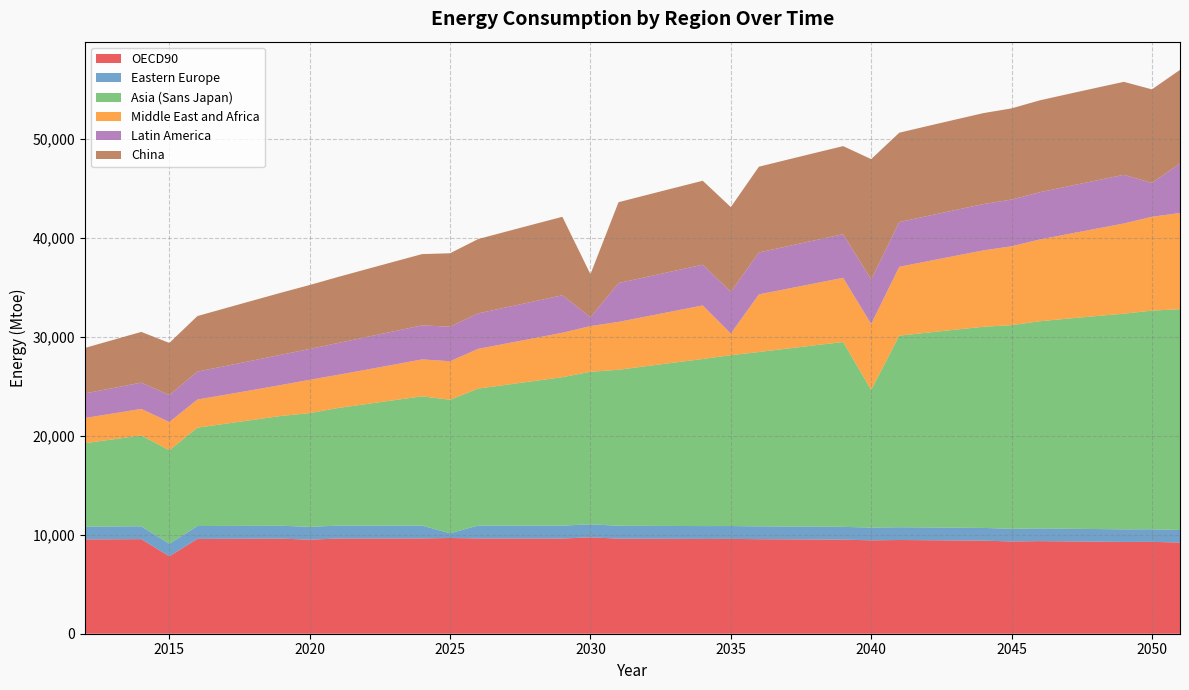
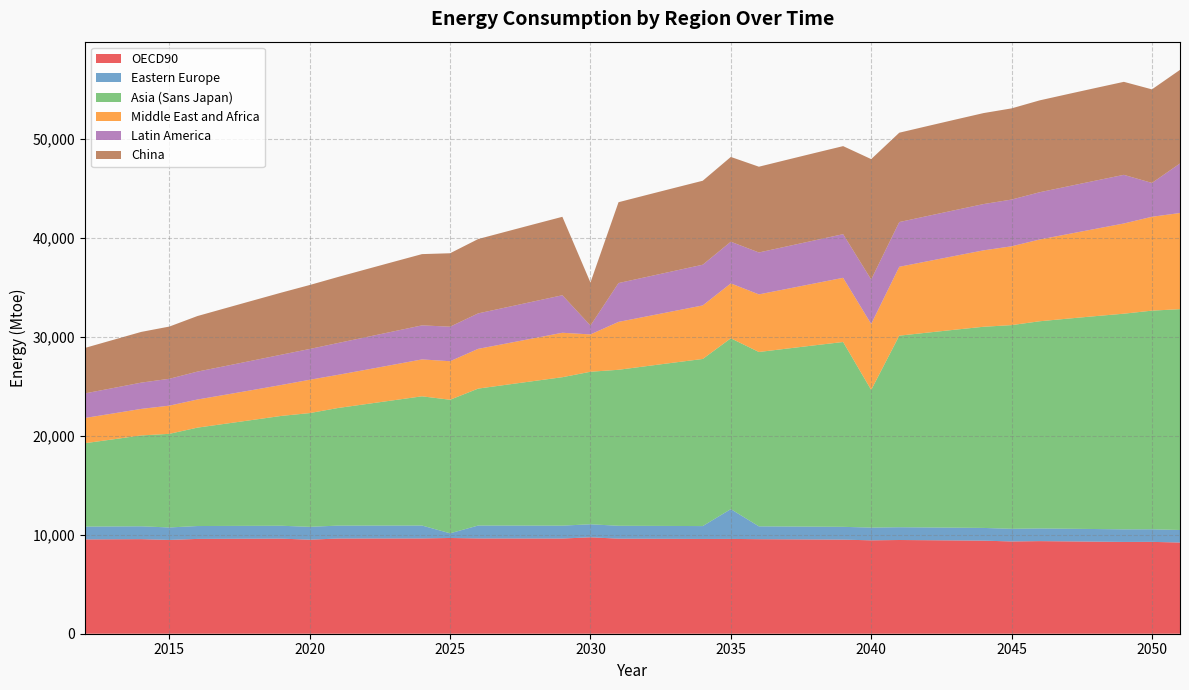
  {
    "OECD90": {
-     "2015": "8,000",
+     "2015": "9,000",
      "2020": "10,000",
      "2025": "10,000",
      "2030": "10,000",
      "2035": "10,000",
      "2040": "9,000",
      "2045": "9,000",
      "2050": "9,000"
    },
    "Eastern Europe": {
      "2015": "1,000",
      "2020": "1,000",
      "2025": "0",
      "2030": "1,000",
-     "2035": "1,000",
+     "2035": "3,000",
      "2040": "1,000",
      "2045": "1,000",
      "2050": "1,000"
    },
    "Asia (Sans Japan)": {
      "2015": "9,000",
      "2020": "11,000",
      "2025": "13,000",
      "2030": "15,000",
      "2035": "17,000",
      "2040": "14,000",
      "2045": "21,000",
      "2050": "22,000"
    },
    "Middle East and Africa": {
      "2015": "3,000",
      "2020": "3,000",
      "2025": "4,000",
-     "2030": "5,000",
-     "2035": "2,000",
+     "2030": "4,000",
+     "2035": "6,000",
      "2040": "7,000",
      "2045": "8,000",
      "2050": "9,000"
    },
    "Latin America": {
      "2015": "3,000",
      "2020": "3,000",
      "2025": "3,000",
      "2030": "1,000",
      "2035": "4,000",
      "2040": "4,000",
      "2045": "5,000",
      "2050": "3,000"
    },
    "China": {
      "2015": "5,000",
      "2020": "6,000",
      "2025": "7,000",
      "2030": "4,000",
      "2035": "9,000",
      "2040": "12,000",
      "2045": "9,000",
      "2050": "9,000"
    }
  }
